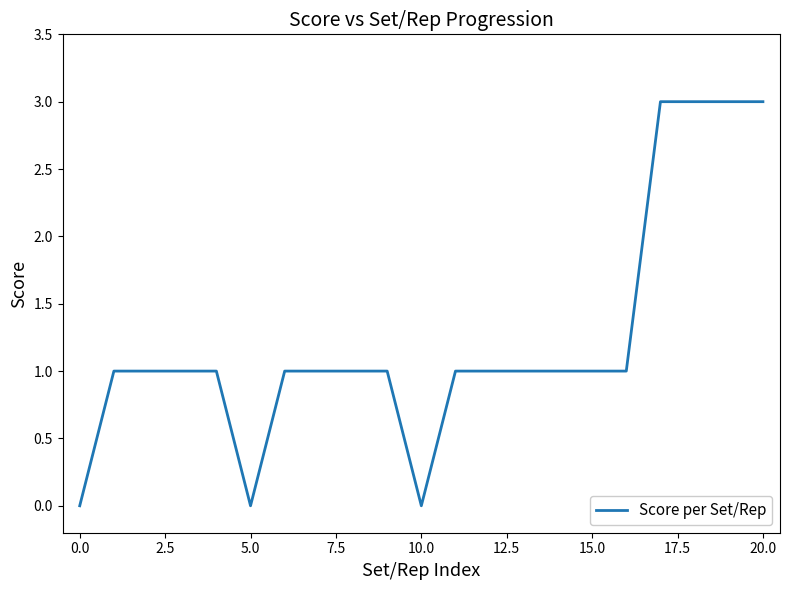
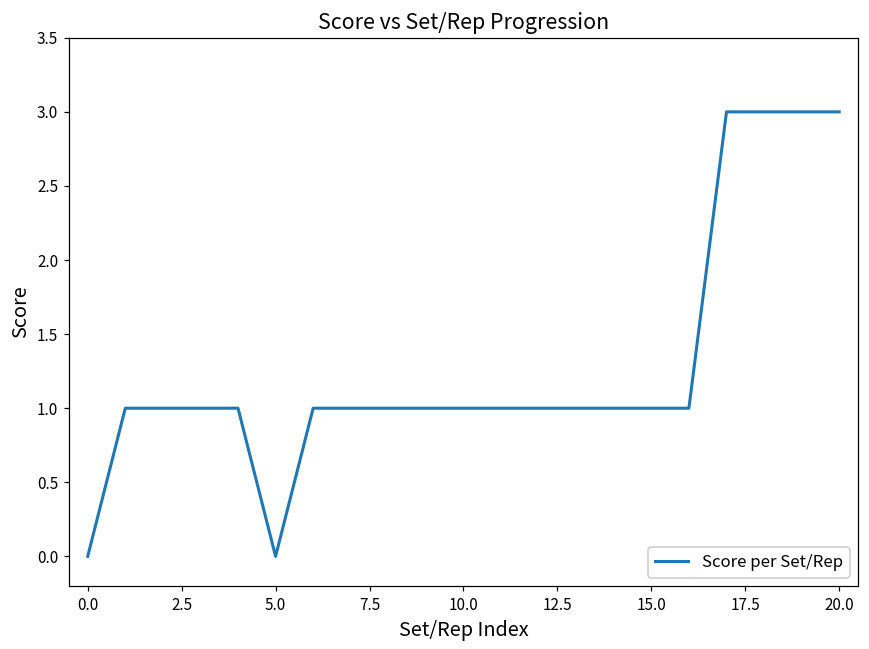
  {
    "0.0": 0,
    "5.0": 0,
-   "10.0": 0,
+   "10.0": 1,
    "15.0": 1,
    "20.0": 3
  }
